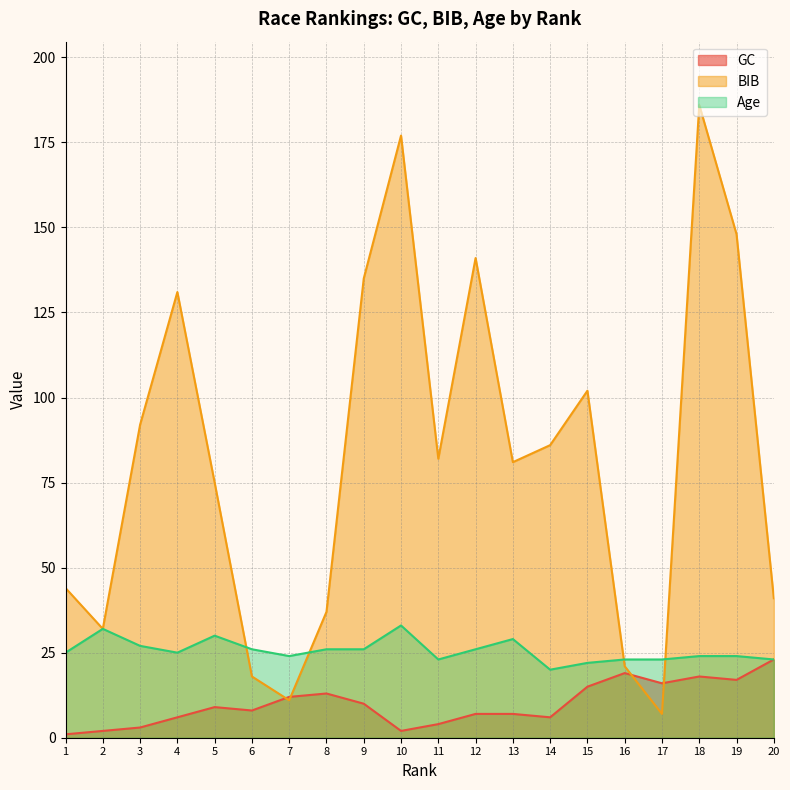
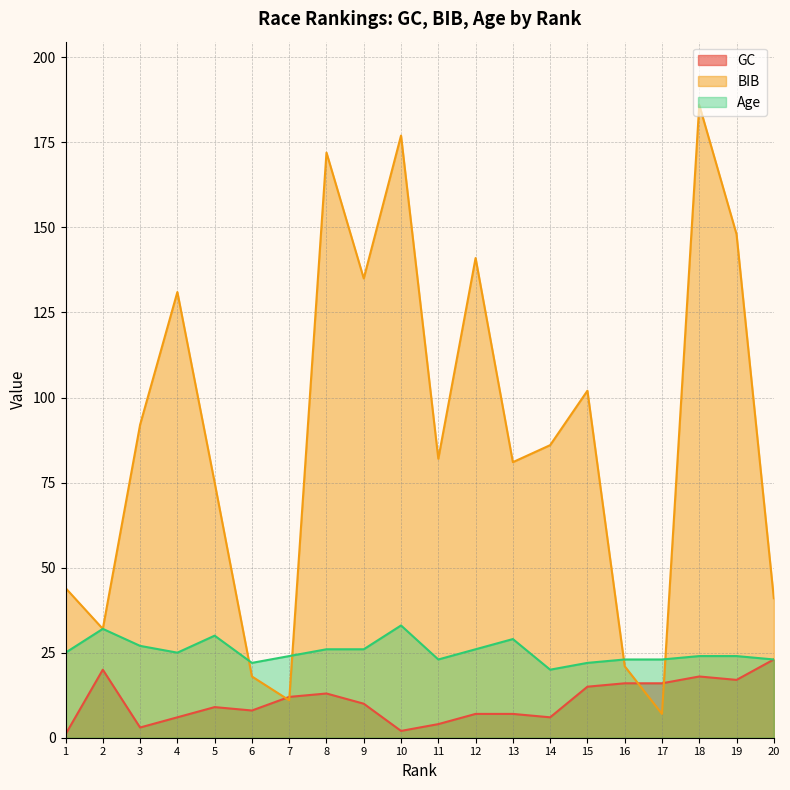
  {
    "GC": {
      "1": 1,
-     "2": 2,
+     "2": 20,
      "3": 3,
      "4": 6,
      "5": 9,
      "6": 8,
      "7": 12,
      "8": 13,
      "9": 10,
      "10": 2,
      "11": 4,
      "12": 7,
      "13": 7,
      "14": 6,
      "15": 15,
-     "16": 19,
+     "16": 16,
      "17": 16,
      "18": 18,
      "19": 17
    },
    "BIB": {
      "1": 44,
      "3": 92,
      "4": 131,
      "5": 75,
      "6": 18,
      "7": 11,
-     "8": 37,
+     "8": 172,
      "9": 135,
      "10": 177,
      "11": 82,
      "12": 141,
      "13": 81,
      "14": 86,
      "15": 102,
      "16": 21,
      "17": 7,
      "19": 148,
      "20": 41
    },
    "Age": {
      "1": 25,
      "3": 27,
      "4": 25,
      "5": 30,
-     "6": 26,
+     "6": 22,
      "7": 24,
      "8": 26,
      "9": 26,
      "10": 33,
      "11": 23,
      "12": 26,
      "13": 29,
      "14": 20,
      "15": 22,
      "16": 23,
      "17": 23,
      "18": 24,
      "19": 24
    }
  }
